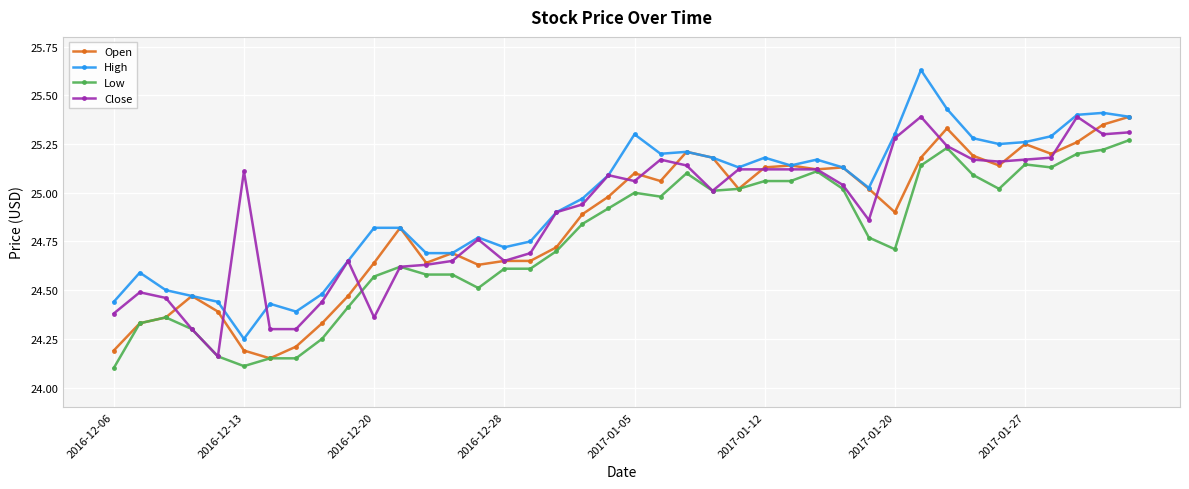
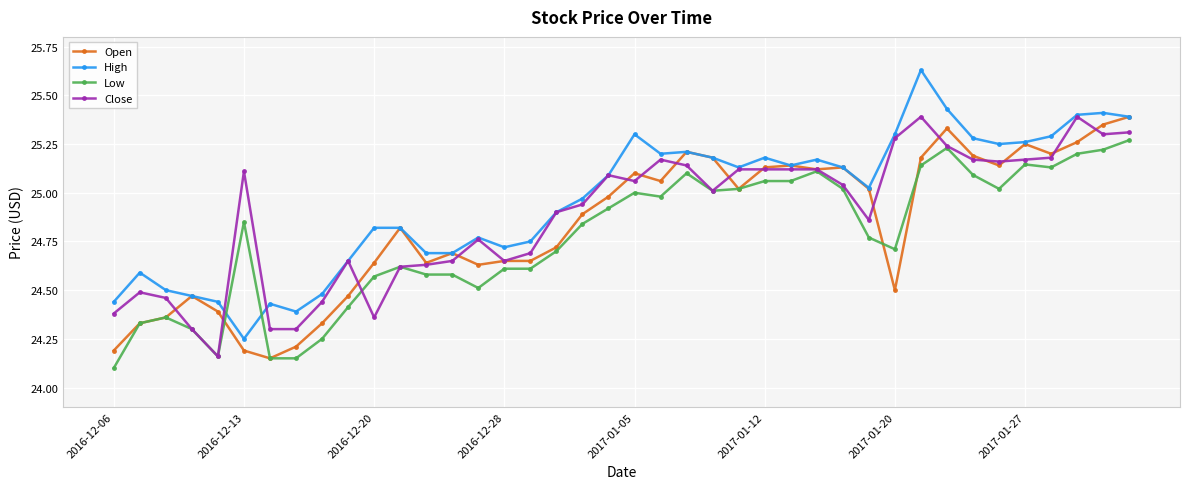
  {
    "Open": {
      "2016-12-06": 24.2,
      "2016-12-13": 24.2,
      "2016-12-20": 24.64,
      "2017-01-05": 25.1,
-     "2017-01-20": 24.9
+     "2017-01-20": 24.5
    },
    "High": {
      "2016-12-06": 24.44,
      "2016-12-13": 24.25,
      "2016-12-20": 24.82,
      "2016-12-28": 24.72,
      "2017-01-05": 25.30,
      "2017-01-12": 25.18,
      "2017-01-20": 25.30
    },
    "Low": {
      "2016-12-06": 24.10,
-     "2016-12-13": 24.11,
+     "2016-12-13": 24.85,
      "2016-12-20": 24.57,
      "2016-12-28": 24.61,
      "2017-01-05": 25.00,
      "2017-01-12": 25.06,
      "2017-01-20": 24.71,
      "2017-01-27": 25.15
    },
    "Close": {
      "2016-12-06": 24.38,
      "2016-12-13": 25.11,
      "2016-12-20": 24.36,
      "2017-01-05": 25.06,
      "2017-01-20": 25.28,
      "2017-01-27": 25.17
    }
  }
